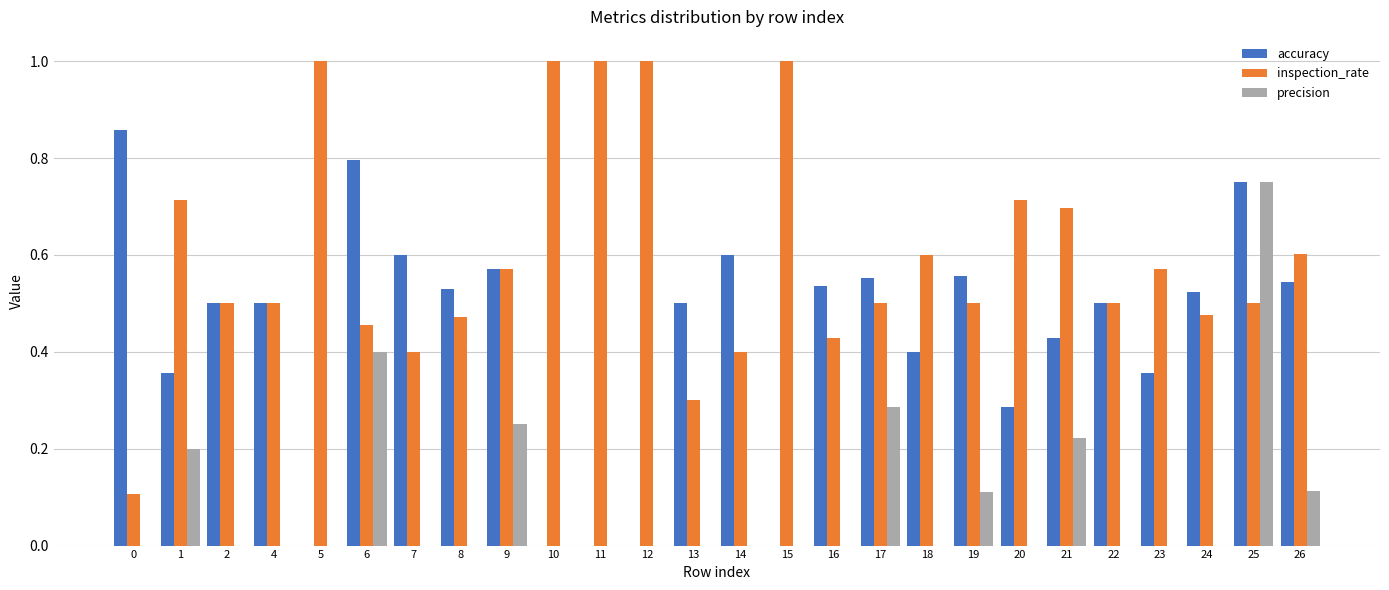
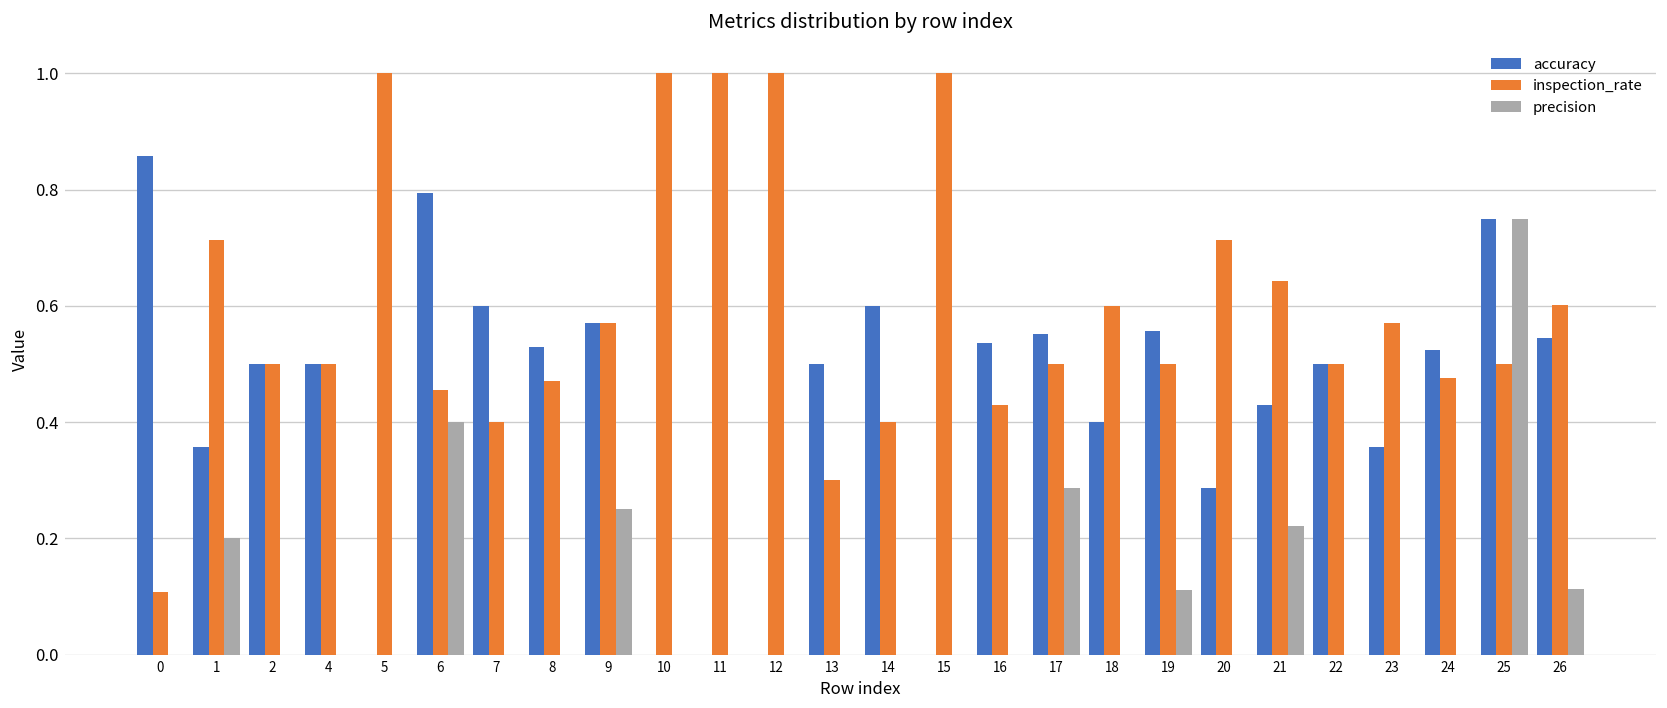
  {
    "accuracy": {
      "0": 0.86,
      "1": 0.36,
      "2": 0.50,
      "4": 0.50,
      "5": 0.00,
      "6": 0.80,
      "7": 0.60,
      "8": 0.53,
      "9": 0.57,
      "10": 0.00,
      "11": 0.00,
      "12": 0.00,
      "13": 0.50,
      "14": 0.60,
      "15": 0.00,
      "16": 0.54,
      "17": 0.55,
      "18": 0.40,
      "19": 0.56,
      "20": 0.29,
      "21": 0.43,
      "22": 0.50,
      "23": 0.36,
      "24": 0.52,
      "25": 0.75,
      "26": 0.54
    },
    "inspection_rate": {
      "0": 0.11,
      "1": 0.71,
      "2": 0.50,
      "4": 0.50,
      "5": 1.00,
      "6": 0.46,
      "7": 0.40,
      "8": 0.47,
      "9": 0.57,
      "10": 1.00,
      "11": 1.00,
      "12": 1.00,
      "13": 0.30,
      "14": 0.40,
      "15": 1.00,
      "16": 0.43,
      "17": 0.50,
      "18": 0.60,
      "19": 0.50,
      "20": 0.71,
-     "21": 0.70,
+     "21": 0.64,
      "22": 0.50,
      "23": 0.57,
      "24": 0.48,
      "25": 0.50,
      "26": 0.60
    },
    "precision": {
      "0": 0.00,
      "1": 0.20,
      "2": 0.00,
      "4": 0.00,
      "5": 0.00,
      "6": 0.40,
      "7": 0.00,
      "8": 0.00,
      "9": 0.25,
      "10": 0.00,
      "11": 0.00,
      "12": 0.00,
      "13": 0.00,
      "14": 0.00,
      "15": 0.00,
      "16": 0.00,
      "17": 0.29,
      "18": 0.00,
      "19": 0.11,
      "20": 0.00,
      "21": 0.22,
      "22": 0.00,
      "23": 0.00,
      "24": 0.00,
      "25": 0.75,
      "26": 0.11
    }
  }
